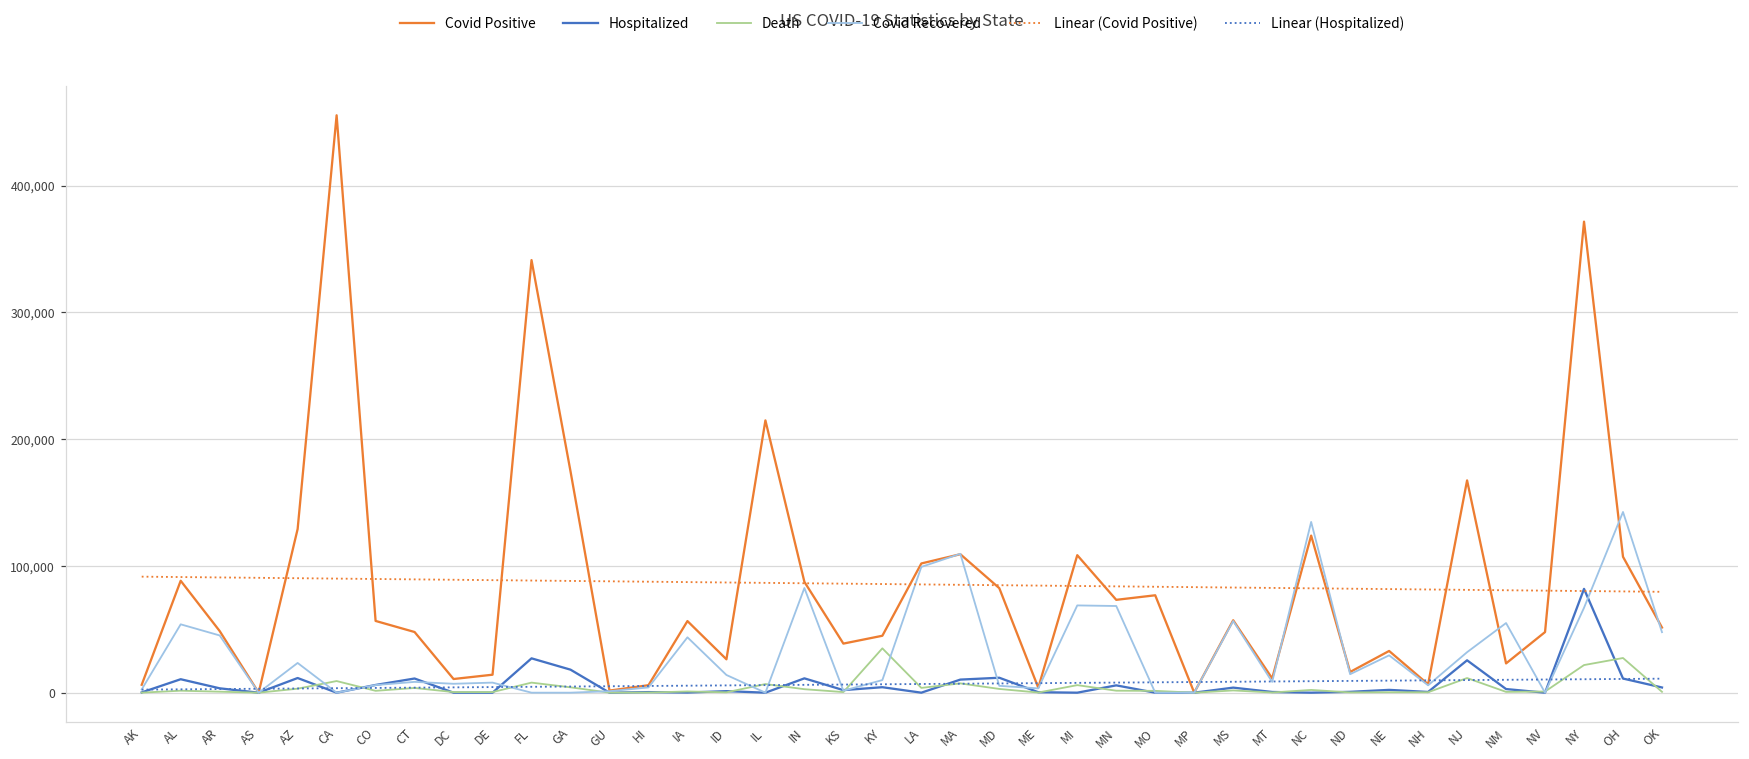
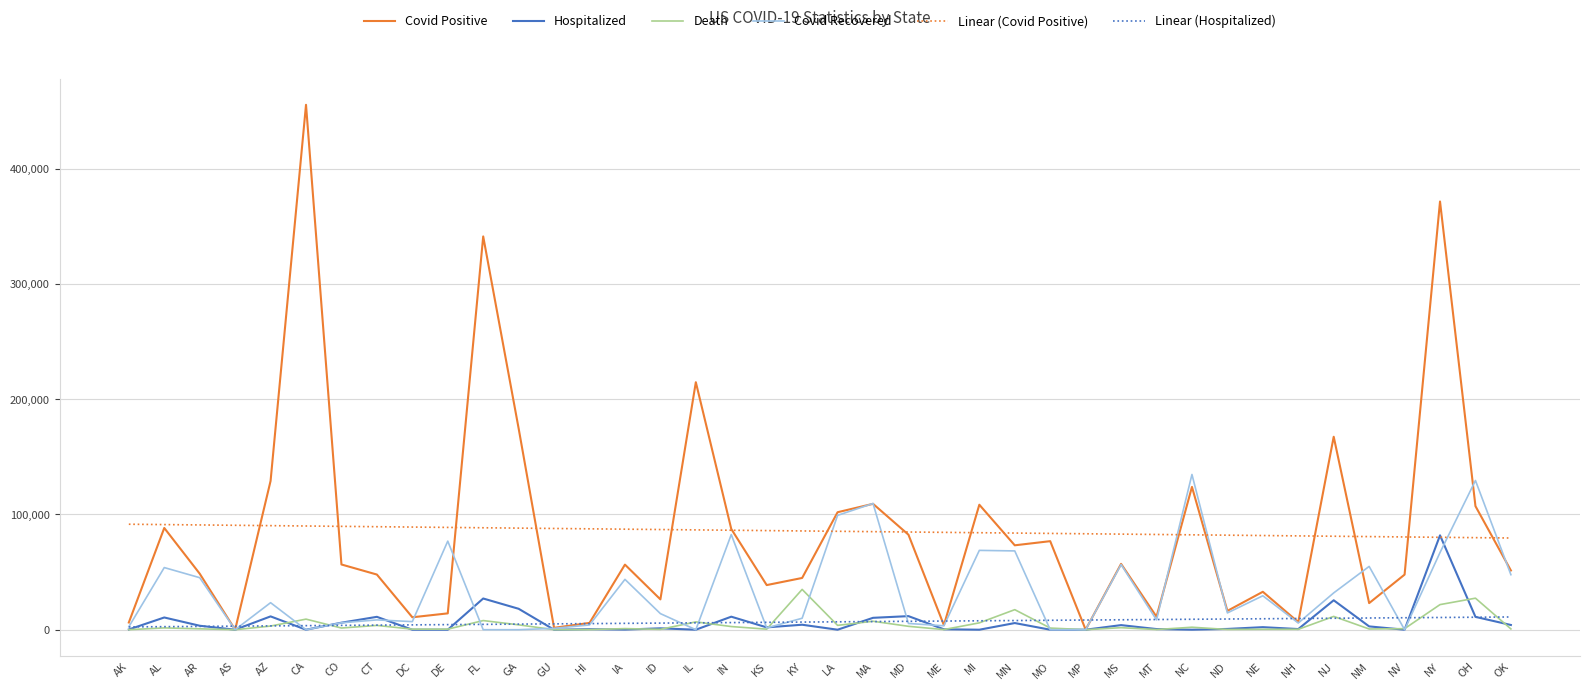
  {
    "Death": {
      "CA": "9,000",
      "CO": "1,000",
      "FL": "8,000",
      "IN": "3,000",
      "KY": "35,000",
      "LA": "4,000",
      "MD": "3,000",
-     "MN": "2,000",
+     "MN": "17,000",
      "NY": "22,000",
      "OH": "27,000",
      "OK": "1,000"
    },
    "Covid Recovered": {
      "AL": "54,000",
      "AR": "45,000",
      "AZ": "23,000",
      "CT": "9,000",
      "DC": "7,000",
-     "DE": "8,000",
+     "DE": "77,000",
      "FL": "0",
      "GA": "0",
      "IA": "44,000",
      "ID": "14,000",
      "IN": "83,000",
      "KY": "10,000",
      "LA": "99,000",
      "MI": "69,000",
      "MN": "68,000",
      "NC": "135,000",
      "NE": "29,000",
      "NJ": "32,000",
      "NM": "55,000",
      "NY": "67,000",
-     "OH": "143,000",
+     "OH": "130,000",
      "OK": "48,000"
    }
  }
